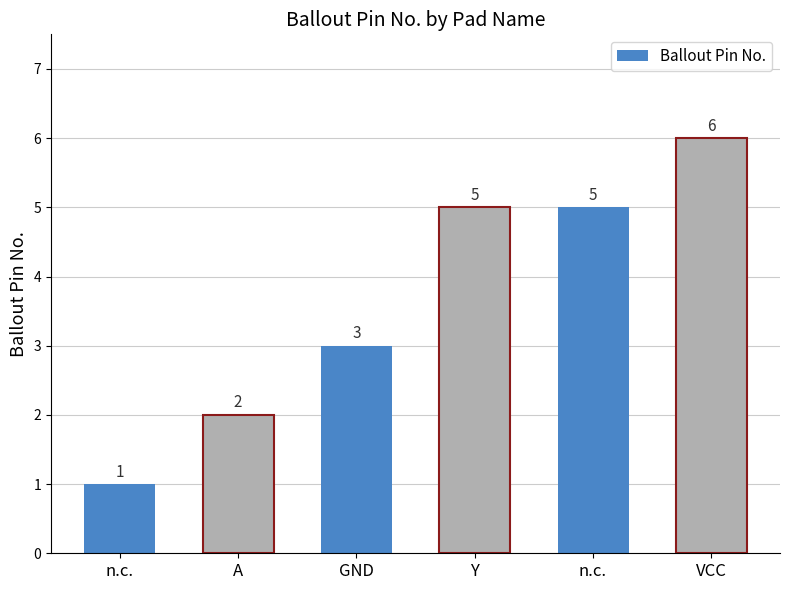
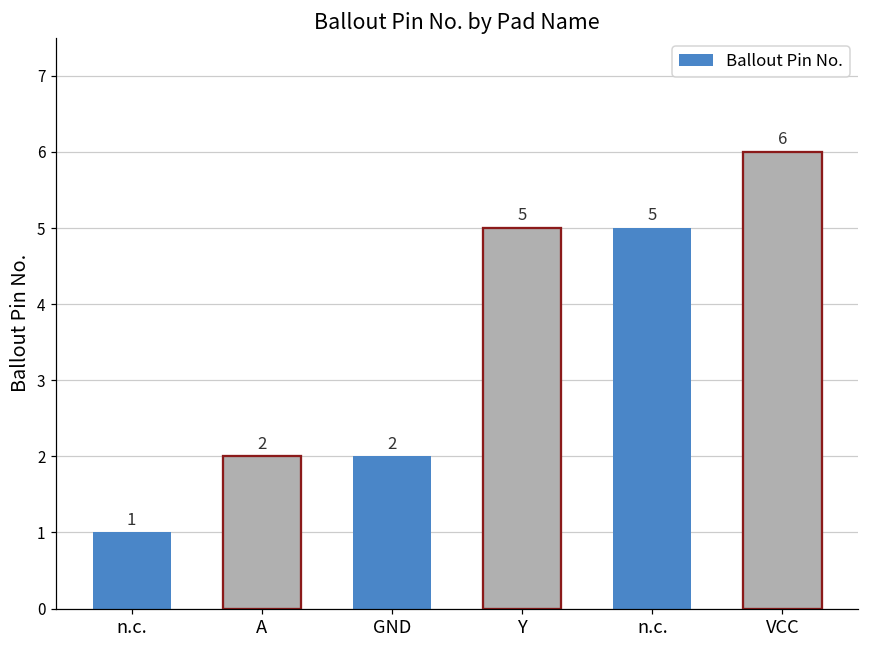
  {
    "A": 2,
-   "GND": 3,
+   "GND": 2,
    "Y": 5,
    "VCC": 6
  }
